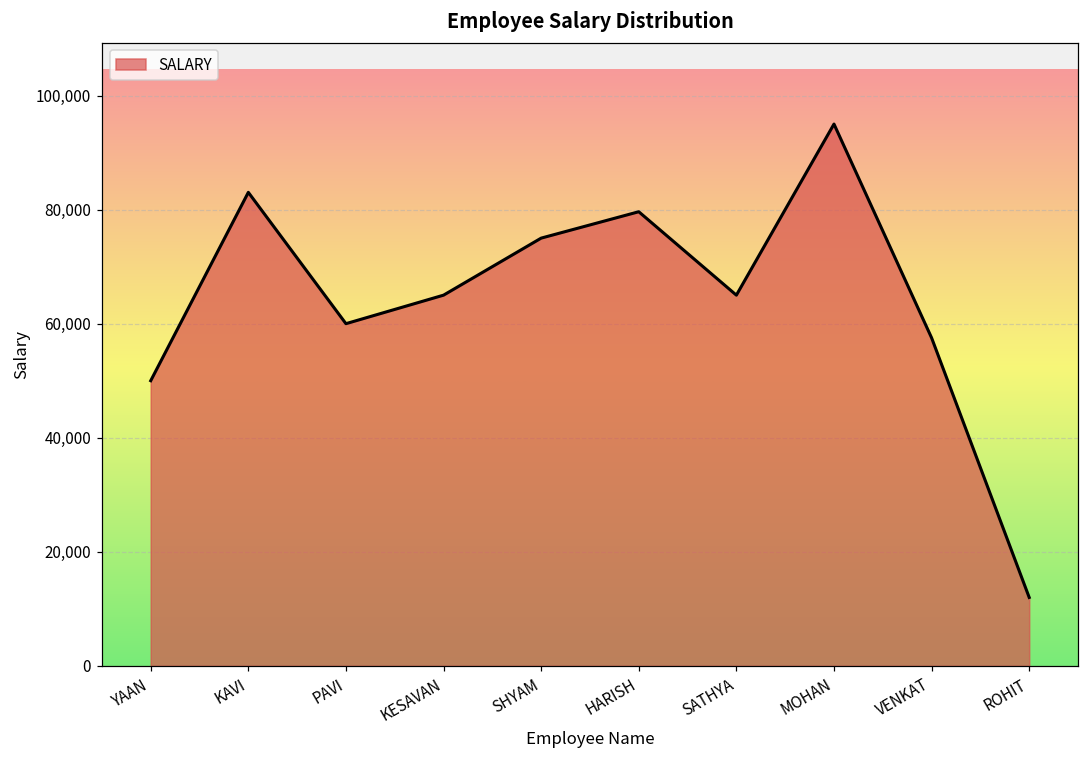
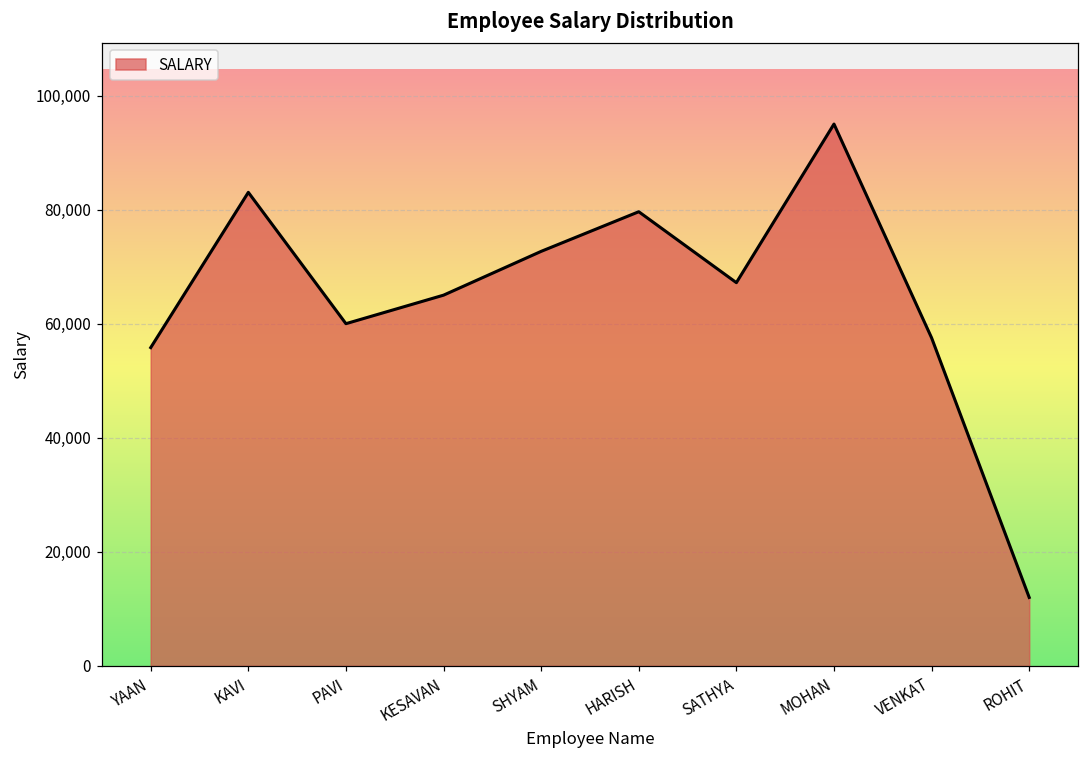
  {
-   "YAAN": "50,000",
+   "YAAN": "56,000",
    "KAVI": "83,000",
    "PAVI": "60,000",
    "KESAVAN": "65,000",
-   "SHYAM": "75,000",
+   "SHYAM": "73,000",
    "HARISH": "80,000",
-   "SATHYA": "65,000",
+   "SATHYA": "67,000",
    "MOHAN": "95,000",
    "VENKAT": "58,000",
    "ROHIT": "12,000"
  }
